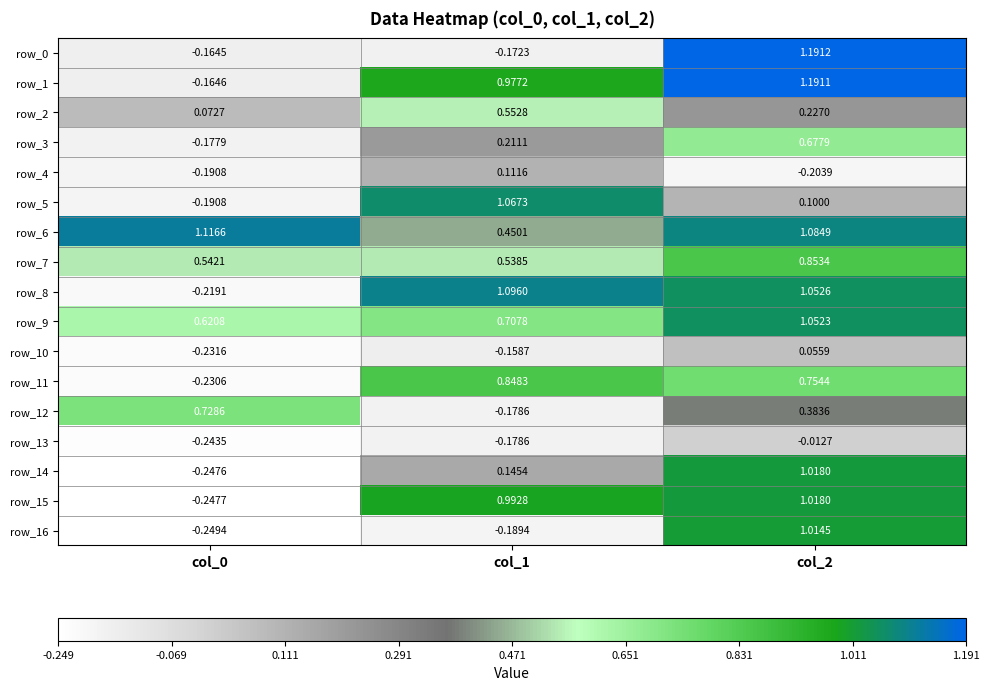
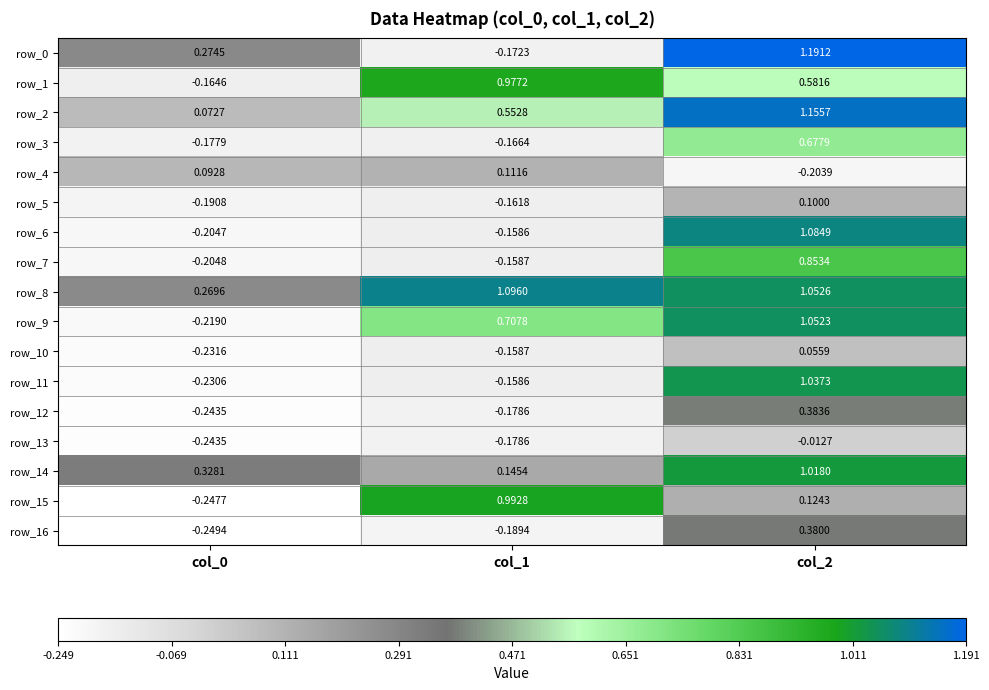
  {
    "row_0": {
-     "col_0": -0.1645,
+     "col_0": 0.2745,
      "col_1": -0.1723,
      "col_2": 1.1912
    },
    "row_1": {
      "col_0": -0.1646,
      "col_1": 0.9772,
-     "col_2": 1.1911
+     "col_2": 0.5816
    },
    "row_2": {
      "col_0": 0.0727,
      "col_1": 0.5528,
-     "col_2": 0.2270
+     "col_2": 1.1557
    },
    "row_3": {
      "col_0": -0.1779,
-     "col_1": 0.2111,
+     "col_1": -0.1664,
      "col_2": 0.6779
    },
    "row_4": {
-     "col_0": -0.1908,
+     "col_0": 0.0928,
      "col_1": 0.1116,
      "col_2": -0.2039
    },
    "row_5": {
      "col_0": -0.1908,
-     "col_1": 1.0673,
+     "col_1": -0.1618,
      "col_2": 0.1000
    },
    "row_6": {
-     "col_0": 1.1166,
-     "col_1": 0.4501,
+     "col_0": -0.2047,
+     "col_1": -0.1586,
      "col_2": 1.0849
    },
    "row_7": {
-     "col_0": 0.5421,
-     "col_1": 0.5385,
+     "col_0": -0.2048,
+     "col_1": -0.1587,
      "col_2": 0.8534
    },
    "row_8": {
-     "col_0": -0.2191,
+     "col_0": 0.2696,
      "col_1": 1.0960,
      "col_2": 1.0526
    },
    "row_9": {
-     "col_0": 0.6208,
+     "col_0": -0.2190,
      "col_1": 0.7078,
      "col_2": 1.0523
    },
    "row_10": {
      "col_0": -0.2316,
      "col_1": -0.1587,
      "col_2": 0.0559
    },
    "row_11": {
      "col_0": -0.2306,
-     "col_1": 0.8483,
-     "col_2": 0.7544
+     "col_1": -0.1586,
+     "col_2": 1.0373
    },
    "row_12": {
-     "col_0": 0.7286,
+     "col_0": -0.2435,
      "col_1": -0.1786,
      "col_2": 0.3836
    },
    "row_13": {
      "col_0": -0.2435,
      "col_1": -0.1786,
      "col_2": -0.0127
    },
    "row_14": {
-     "col_0": -0.2476,
+     "col_0": 0.3281,
      "col_1": 0.1454,
      "col_2": 1.0180
    },
    "row_15": {
      "col_0": -0.2477,
      "col_1": 0.9928,
-     "col_2": 1.0180
+     "col_2": 0.1243
    },
    "row_16": {
      "col_0": -0.2494,
      "col_1": -0.1894,
-     "col_2": 1.0145
+     "col_2": 0.3800
    }
  }
